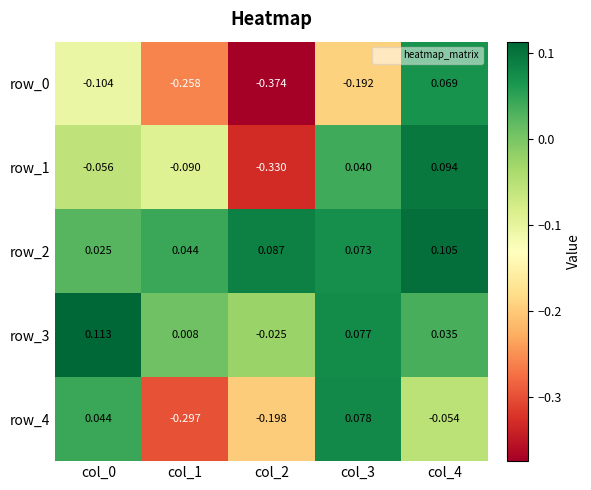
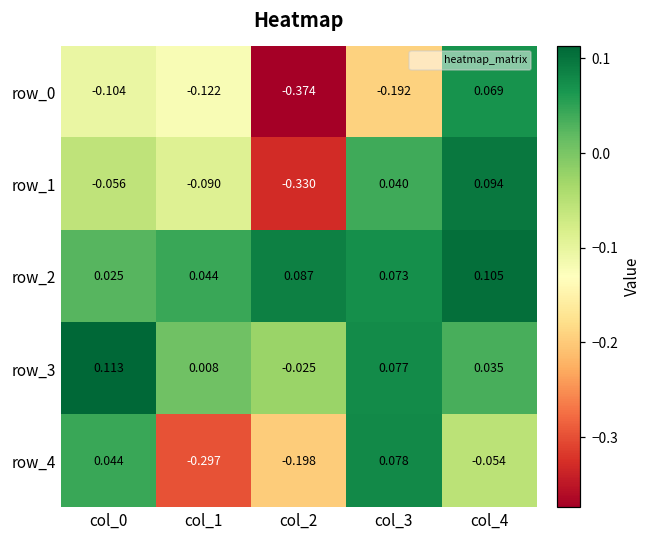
  {
    "row_0": {
      "col_0": -0.104,
-     "col_1": -0.258,
+     "col_1": -0.122,
      "col_2": -0.374,
      "col_3": -0.192,
      "col_4": 0.069
    },
    "row_1": {
      "col_0": -0.056,
      "col_1": -0.090,
      "col_2": -0.330,
      "col_3": 0.040,
      "col_4": 0.094
    },
    "row_2": {
      "col_0": 0.025,
      "col_1": 0.044,
      "col_2": 0.087,
      "col_3": 0.073,
      "col_4": 0.105
    },
    "row_3": {
      "col_0": 0.113,
      "col_1": 0.008,
      "col_2": -0.025,
      "col_3": 0.077,
      "col_4": 0.035
    },
    "row_4": {
      "col_0": 0.044,
      "col_1": -0.297,
      "col_2": -0.198,
      "col_3": 0.078,
      "col_4": -0.054
    }
  }
